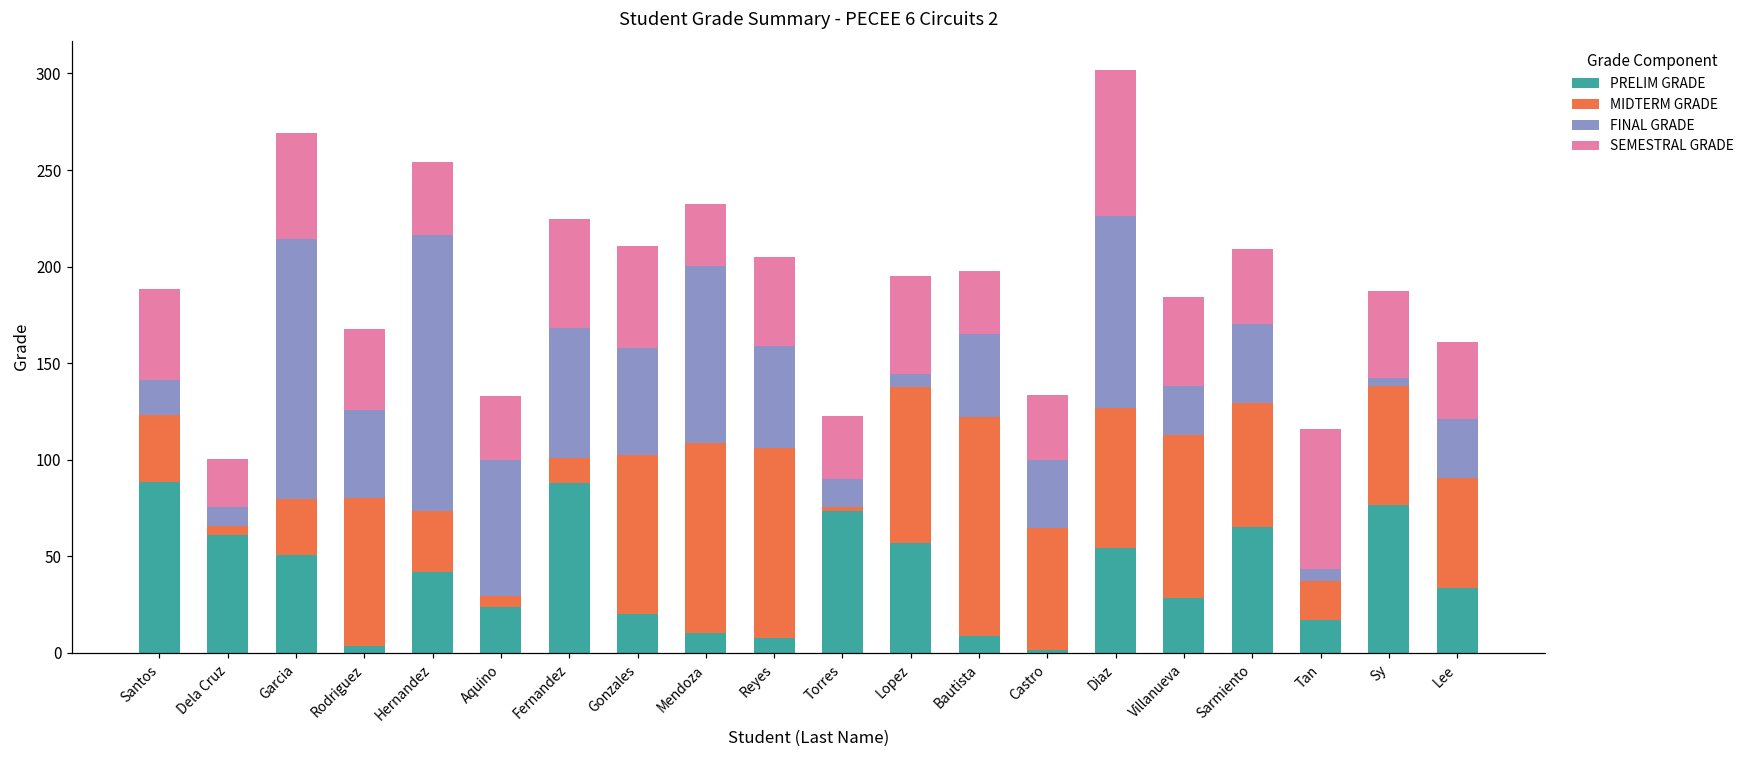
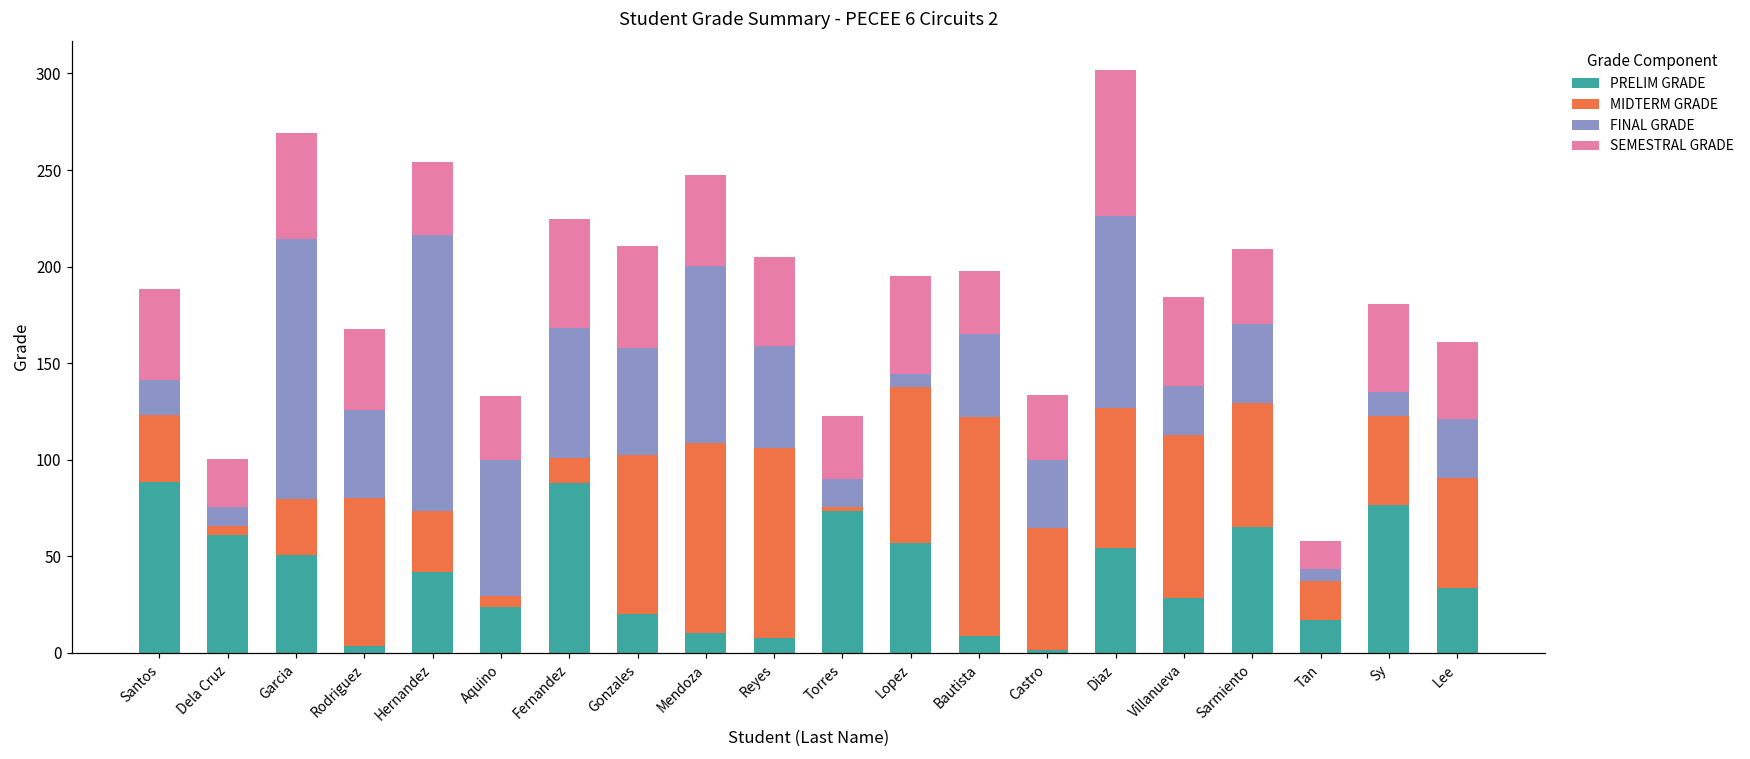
  {
    "PRELIM GRADE": {
      "Santos": 88,
      "Dela Cruz": 61,
      "Garcia": 50,
      "Rodriguez": 3,
      "Hernandez": 42,
      "Aquino": 24,
      "Fernandez": 88,
      "Gonzales": 20,
      "Mendoza": 10,
      "Reyes": 8,
      "Torres": 74,
      "Lopez": 57,
      "Bautista": 9,
      "Castro": 2,
      "Diaz": 54,
      "Villanueva": 28,
      "Sarmiento": 65,
      "Tan": 17,
      "Sy": 76,
      "Lee": 34
    },
    "MIDTERM GRADE": {
      "Santos": 35,
      "Dela Cruz": 5,
      "Garcia": 29,
      "Rodriguez": 77,
      "Hernandez": 32,
      "Aquino": 5,
      "Fernandez": 13,
      "Gonzales": 82,
      "Mendoza": 98,
      "Reyes": 99,
      "Torres": 2,
      "Lopez": 81,
      "Bautista": 114,
      "Castro": 63,
      "Diaz": 72,
      "Villanueva": 84,
      "Sarmiento": 64,
      "Tan": 20,
-     "Sy": 62,
+     "Sy": 46,
      "Lee": 57
    },
    "FINAL GRADE": {
      "Santos": 18,
      "Dela Cruz": 10,
      "Garcia": 135,
      "Rodriguez": 45,
      "Hernandez": 143,
      "Aquino": 71,
      "Fernandez": 67,
      "Gonzales": 56,
      "Mendoza": 92,
      "Reyes": 53,
      "Torres": 14,
      "Lopez": 7,
      "Bautista": 43,
      "Castro": 35,
      "Diaz": 100,
      "Villanueva": 26,
      "Sarmiento": 41,
      "Tan": 6,
-     "Sy": 4,
+     "Sy": 13,
      "Lee": 30
    },
    "SEMESTRAL GRADE": {
      "Santos": 47,
      "Dela Cruz": 25,
      "Garcia": 55,
      "Rodriguez": 42,
      "Hernandez": 38,
      "Aquino": 33,
      "Fernandez": 56,
      "Gonzales": 53,
-     "Mendoza": 32,
+     "Mendoza": 47,
      "Reyes": 46,
      "Torres": 33,
      "Lopez": 51,
      "Bautista": 33,
      "Castro": 33,
      "Diaz": 75,
      "Villanueva": 46,
      "Sarmiento": 39,
-     "Tan": 73,
+     "Tan": 14,
      "Sy": 45,
      "Lee": 40
    }
  }
